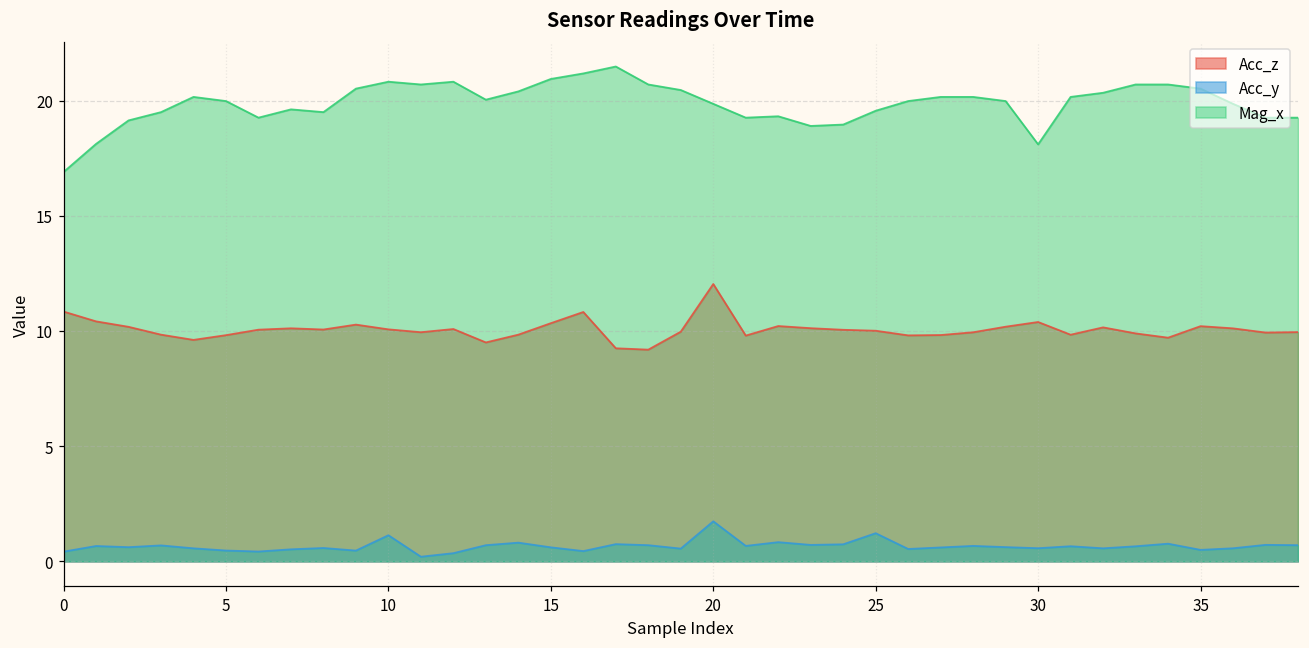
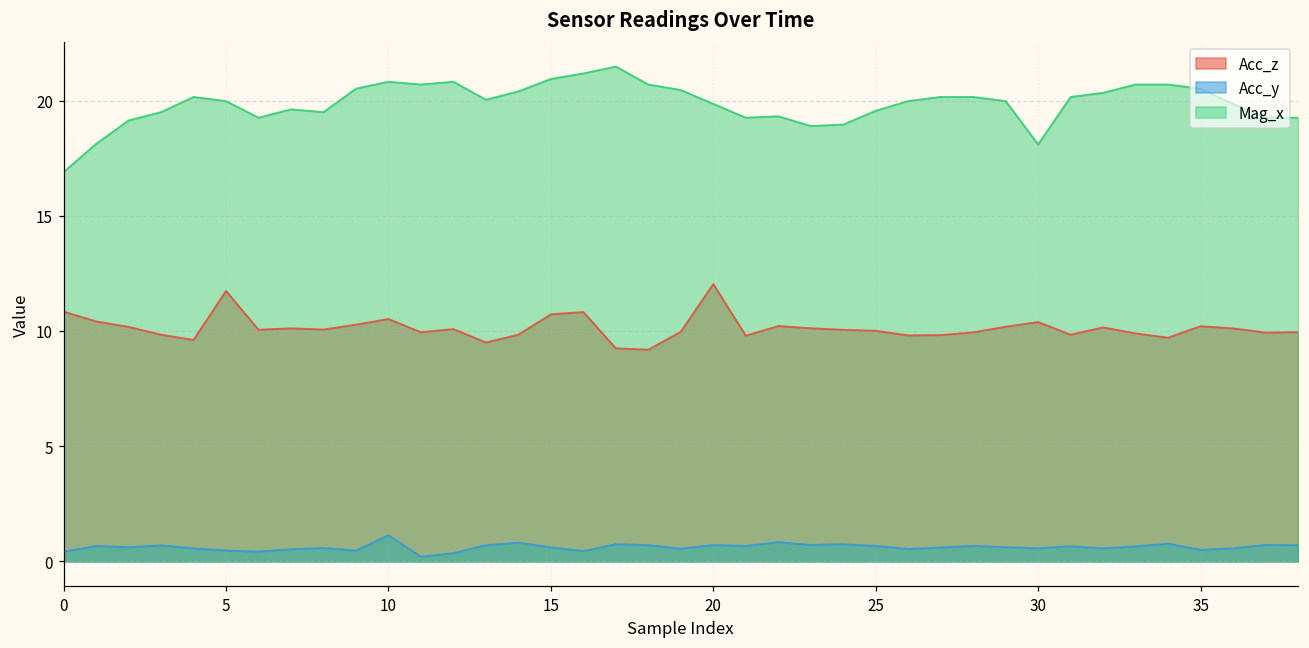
  {
    "Acc_z": {
      "0": 10.8,
-     "5": 9.8,
-     "10": 10.1,
-     "15": 10.3,
+     "5": 11.7,
+     "10": 10.5,
+     "15": 10.7,
      "20": 12.0,
      "25": 10.0,
      "30": 10.4,
      "35": 10.2
    },
    "Acc_y": {
      "0": 0.4,
      "5": 0.5,
      "10": 1.1,
      "15": 0.6,
-     "20": 1.7,
-     "25": 1.2,
+     "20": 0.7,
+     "25": 0.7,
      "30": 0.6,
      "35": 0.5
    },
    "Mag_x": {
      "0": 16.9,
      "5": 20.0,
      "10": 20.8,
      "15": 20.9,
      "20": 19.9,
      "25": 19.6,
      "30": 18.1
    }
  }
